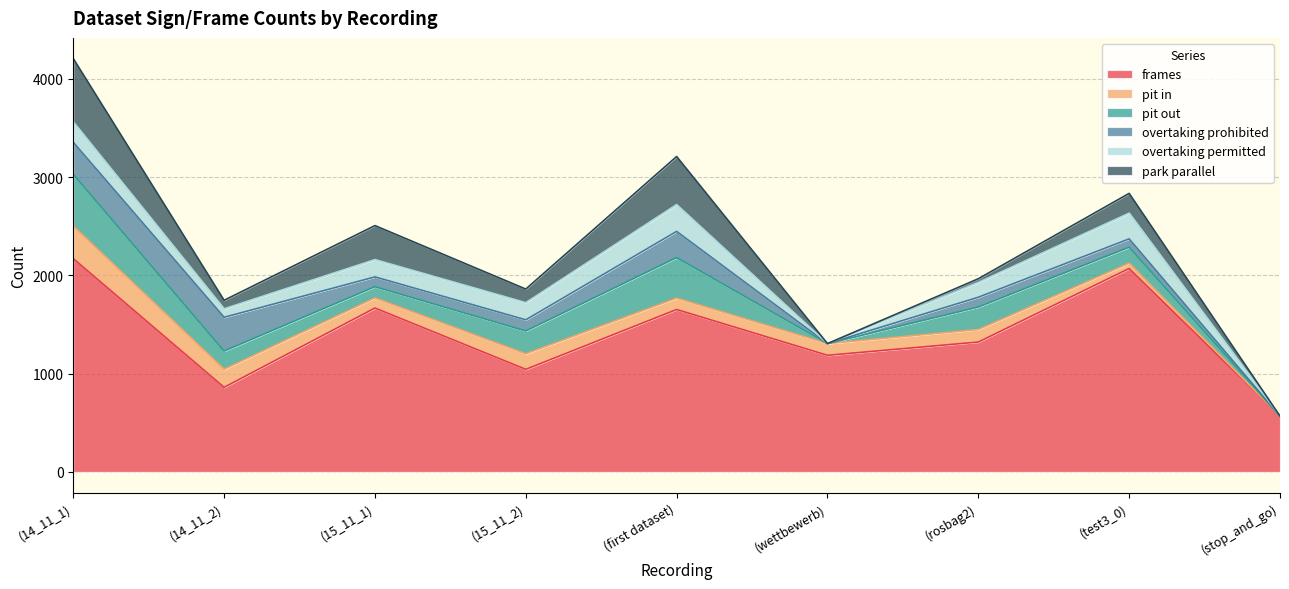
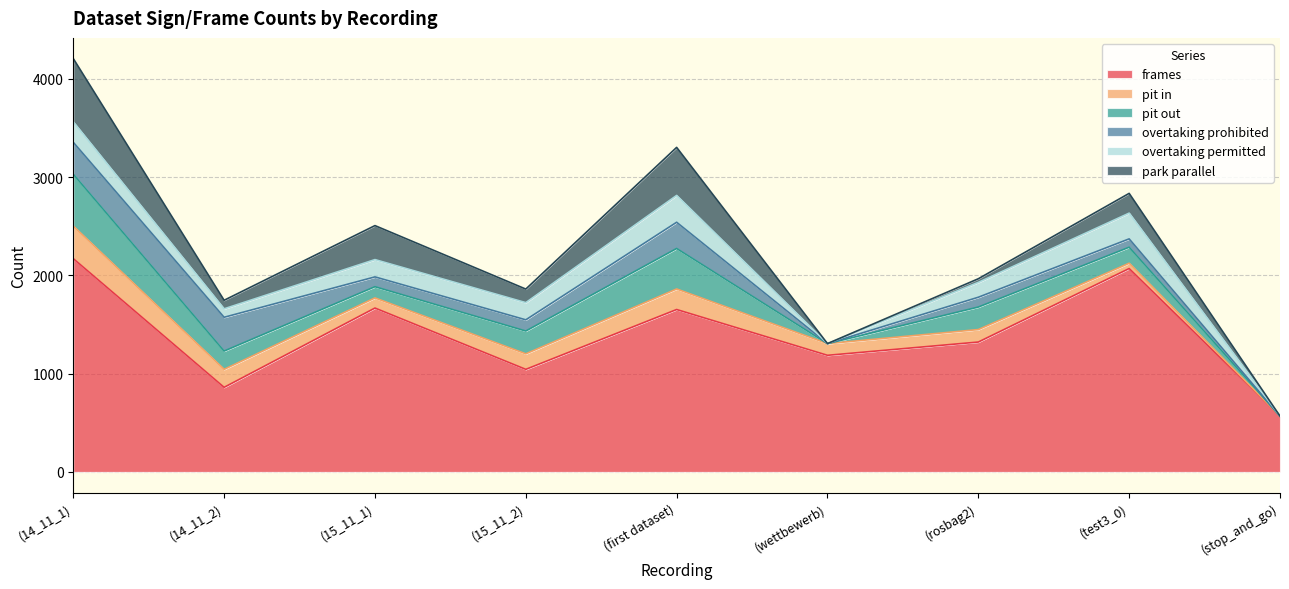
  {
    "frames": {
      "(14_11_1)": 2200,
      "(14_11_2)": 900,
      "(15_11_1)": 1700,
      "(15_11_2)": 1000,
      "(first dataset)": 1700,
      "(wettbewerb)": 1200,
      "(rosbag2)": 1300,
      "(test3_0)": 2100
    },
    "pit in": {
      "(14_11_1)": 300,
      "(14_11_2)": 200,
      "(15_11_1)": 100,
      "(15_11_2)": 200,
-     "(first dataset)": 100,
+     "(first dataset)": 200,
      "(rosbag2)": 100,
      "(test3_0)": 100
    },
    "overtaking permitted": {
      "(14_11_1)": 200,
      "(14_11_2)": 100,
      "(15_11_1)": 200,
      "(15_11_2)": 200,
      "(first dataset)": 300,
      "(rosbag2)": 200,
      "(test3_0)": 300
    },
    "park parallel": {
      "(14_11_1)": 600,
      "(14_11_2)": 100,
      "(15_11_1)": 300,
      "(15_11_2)": 100,
      "(first dataset)": 500,
      "(rosbag2)": 0,
      "(test3_0)": 200
    }
  }
